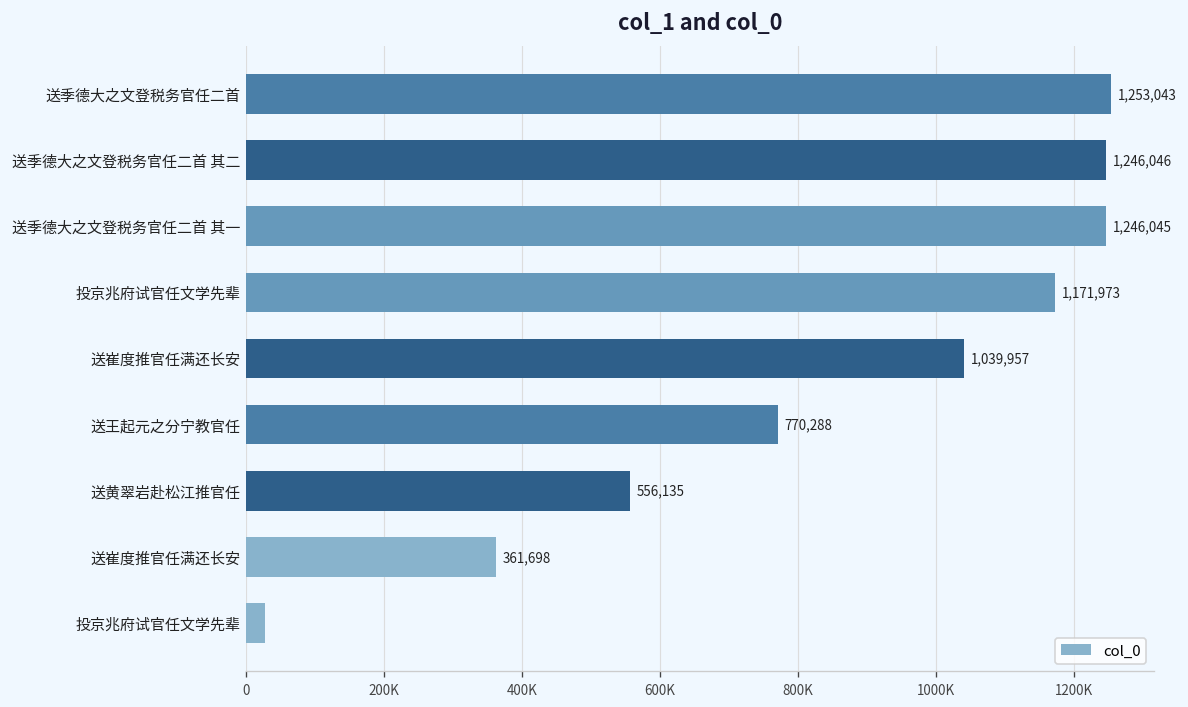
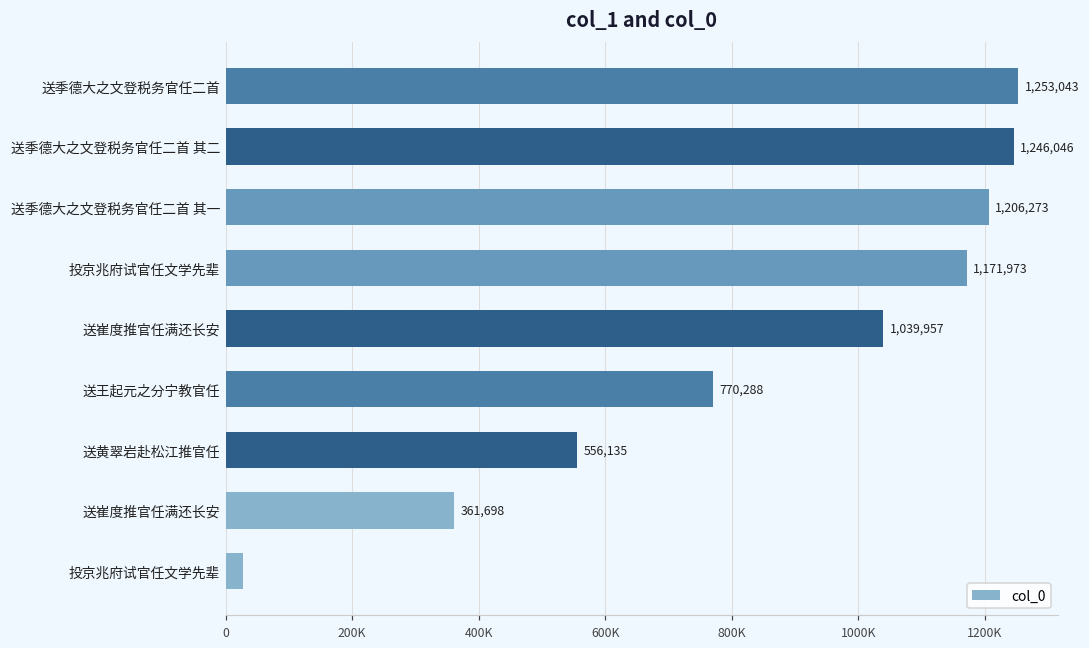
  {
    "送季德大之文登税务官任二首": "1,253,043",
    "送季德大之文登税务官任二首 其二": "1,246,046",
-   "送季德大之文登税务官任二首 其一": "1,246,045",
+   "送季德大之文登税务官任二首 其一": "1,206,273",
    "送王起元之分宁教官任": "770,288",
    "送黄翠岩赴松江推官任": "556,135"
  }
